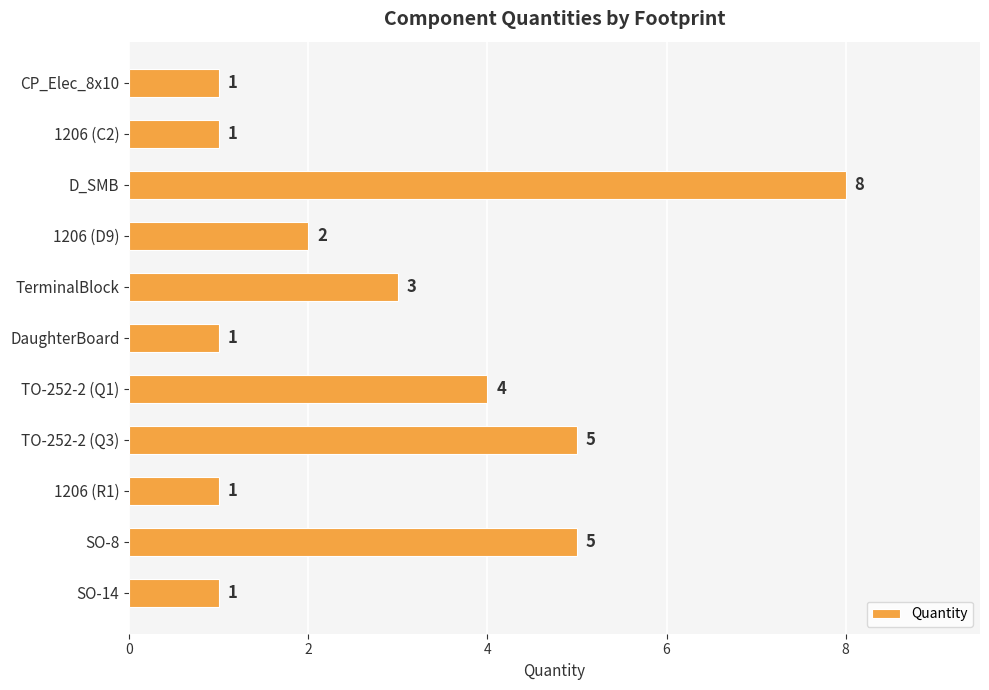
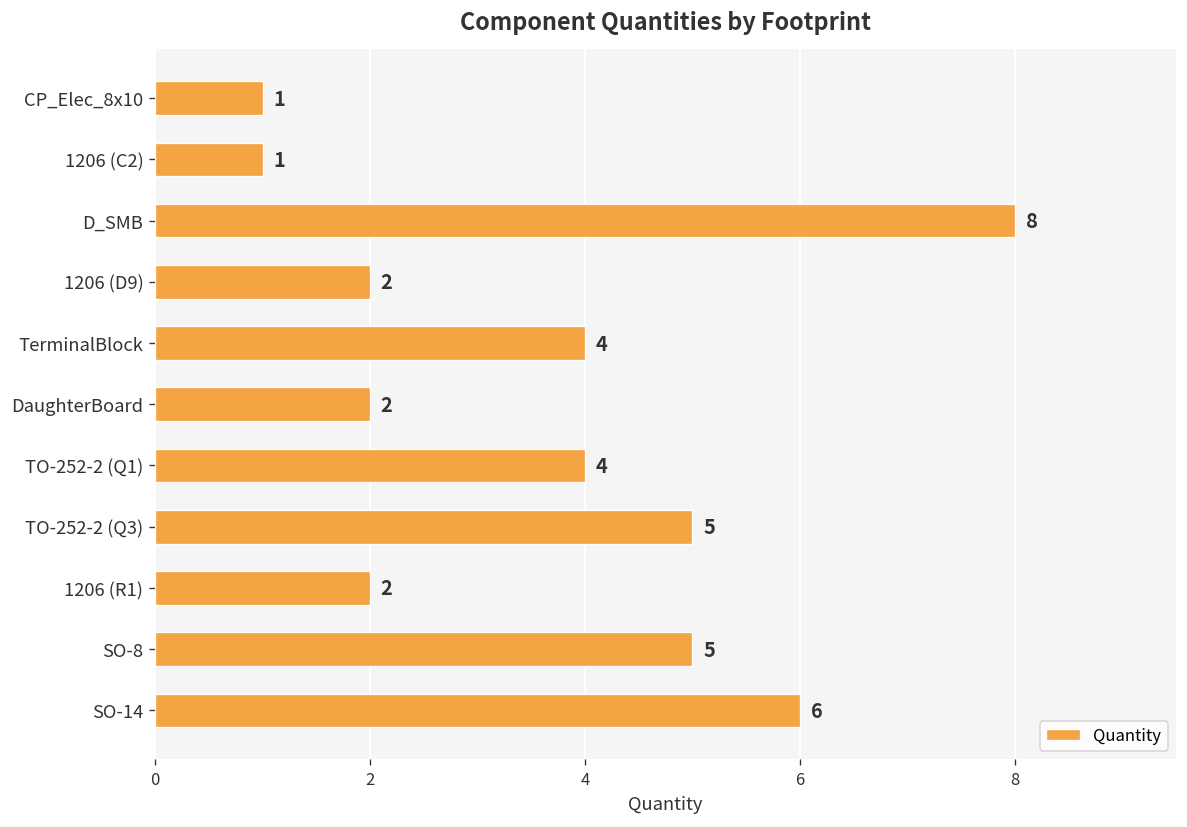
  {
    "CP_Elec_8x10": 1,
    "1206 (C2)": 1,
    "D_SMB": 8,
    "1206 (D9)": 2,
-   "TerminalBlock": 3,
-   "DaughterBoard": 1,
+   "TerminalBlock": 4,
+   "DaughterBoard": 2,
    "TO-252-2 (Q1)": 4,
    "TO-252-2 (Q3)": 5,
-   "1206 (R1)": 1,
+   "1206 (R1)": 2,
    "SO-8": 5,
-   "SO-14": 1
+   "SO-14": 6
  }
